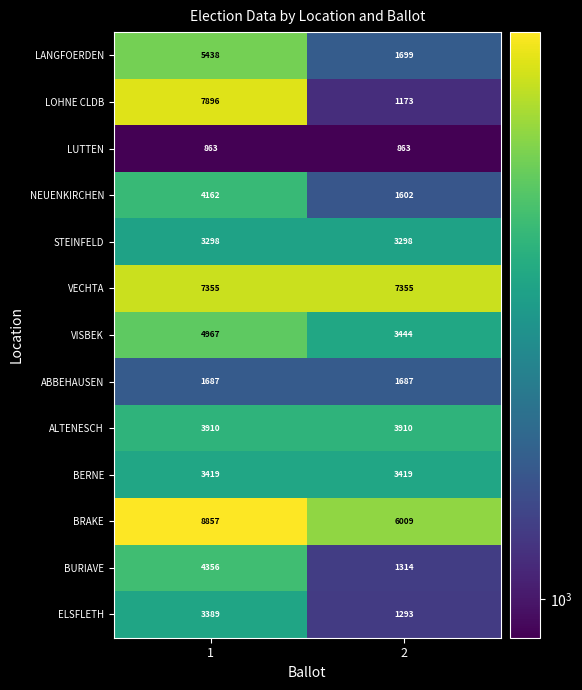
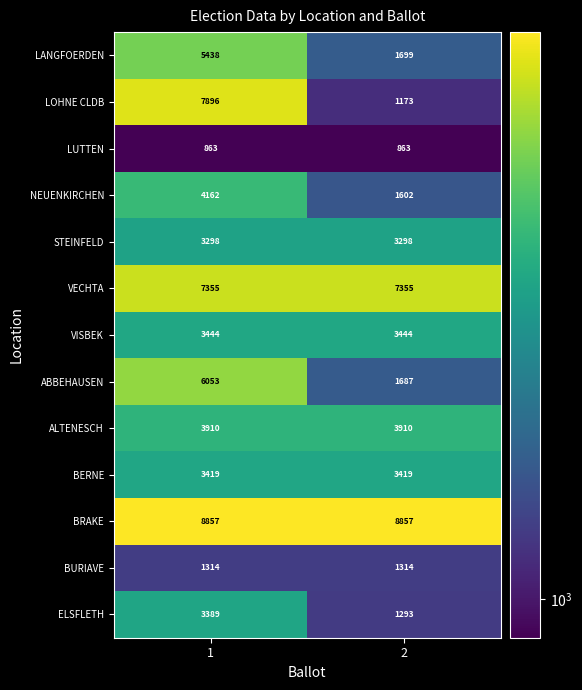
  {
    "LANGFOERDEN": {
      "1": 5438,
      "2": 1699
    },
    "LOHNE CLDB": {
      "1": 7896,
      "2": 1173
    },
    "LUTTEN": {
      "1": 863,
      "2": 863
    },
    "NEUENKIRCHEN": {
      "1": 4162,
      "2": 1602
    },
    "STEINFELD": {
      "1": 3298,
      "2": 3298
    },
    "VECHTA": {
      "1": 7355,
      "2": 7355
    },
    "VISBEK": {
-     "1": 4967,
+     "1": 3444,
      "2": 3444
    },
    "ABBEHAUSEN": {
-     "1": 1687,
+     "1": 6053,
      "2": 1687
    },
    "ALTENESCH": {
      "1": 3910,
      "2": 3910
    },
    "BERNE": {
      "1": 3419,
      "2": 3419
    },
    "BRAKE": {
      "1": 8857,
-     "2": 6009
+     "2": 8857
    },
    "BURIAVE": {
-     "1": 4356,
+     "1": 1314,
      "2": 1314
    },
    "ELSFLETH": {
      "1": 3389,
      "2": 1293
    }
  }
